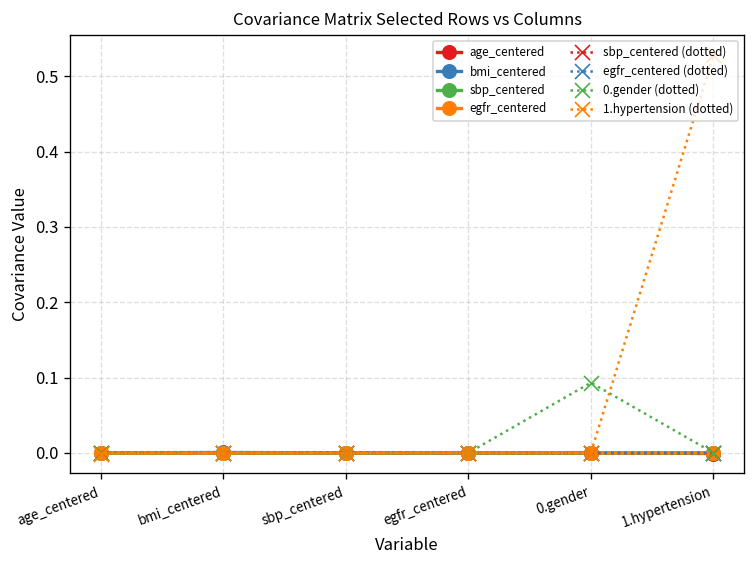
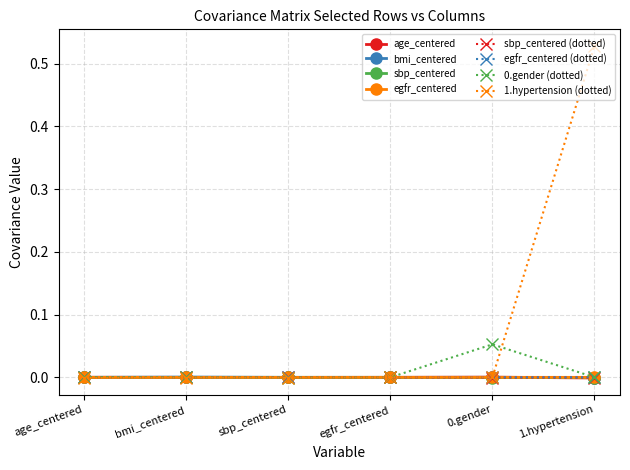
  {
    "0.gender (dotted)": {
-     "0.gender": 0.09
+     "0.gender": 0.05
    }
  }
